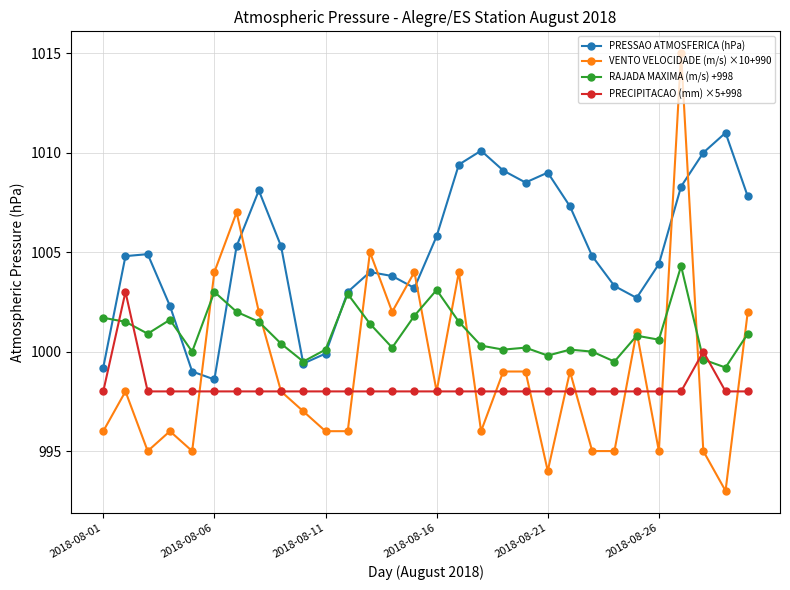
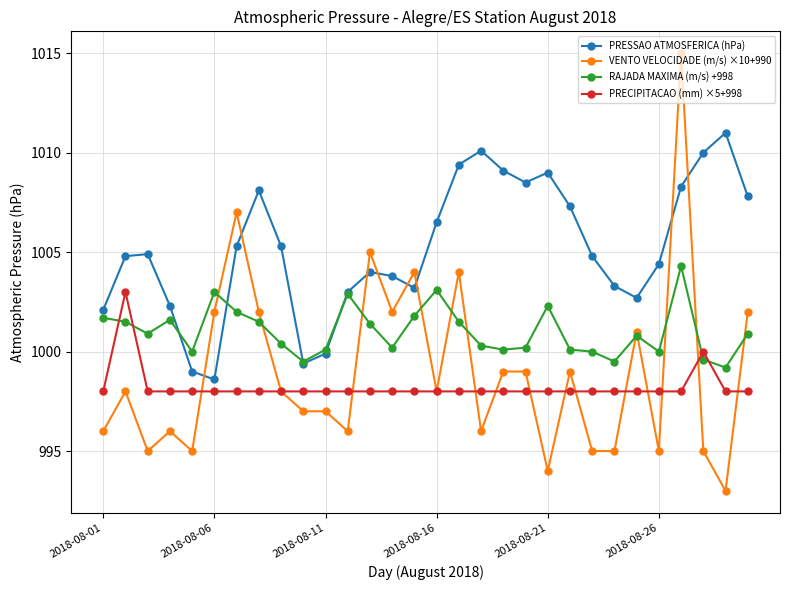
  {
    "PRESSAO ATMOSFERICA (hPa)": {
-     "2018-08-01": 999.2,
+     "2018-08-01": 1002.1,
      "2018-08-06": 998.6,
      "2018-08-11": 999.9,
-     "2018-08-16": 1005.8,
+     "2018-08-16": 1006.5,
      "2018-08-21": 1009.0,
      "2018-08-26": 1004.4
    },
    "VENTO VELOCIDADE (m/s) ×10+990": {
      "2018-08-01": 996.0,
-     "2018-08-06": 1004.0,
-     "2018-08-11": 996.0,
+     "2018-08-06": 1002.0,
+     "2018-08-11": 997.0,
      "2018-08-21": 994.0,
      "2018-08-26": 995.0
    },
    "RAJADA MAXIMA (m/s) +998": {
      "2018-08-01": 1001.7,
      "2018-08-06": 1003.0,
      "2018-08-11": 1000.1,
      "2018-08-16": 1003.1,
-     "2018-08-21": 999.8,
-     "2018-08-26": 1000.6
+     "2018-08-21": 1002.3,
+     "2018-08-26": 1000.0
    },
    "PRECIPITACAO (mm) ×5+998": {
      "2018-08-01": 998.0,
      "2018-08-06": 998.0,
      "2018-08-11": 998.0,
      "2018-08-21": 998.0,
      "2018-08-26": 998.0
    }
  }
